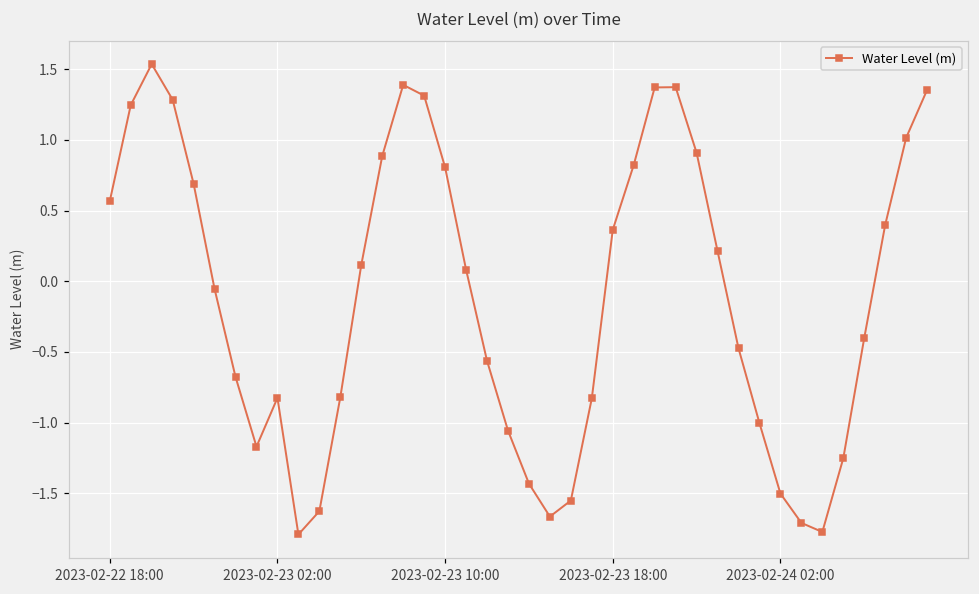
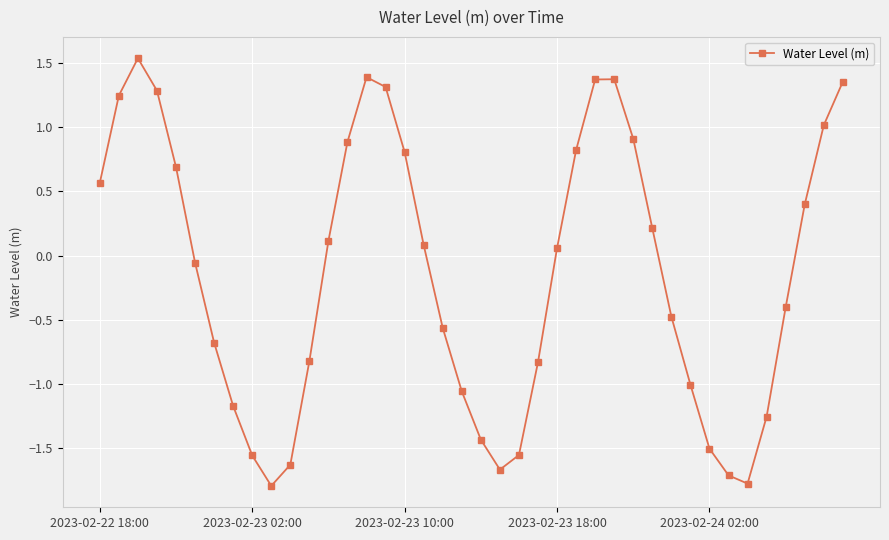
  {
    "2023-02-22 18:00": 0.57,
-   "2023-02-23 02:00": -0.83,
+   "2023-02-23 02:00": -1.56,
    "2023-02-23 10:00": 0.81,
-   "2023-02-23 18:00": 0.36,
+   "2023-02-23 18:00": 0.06,
    "2023-02-24 02:00": -1.50
  }
